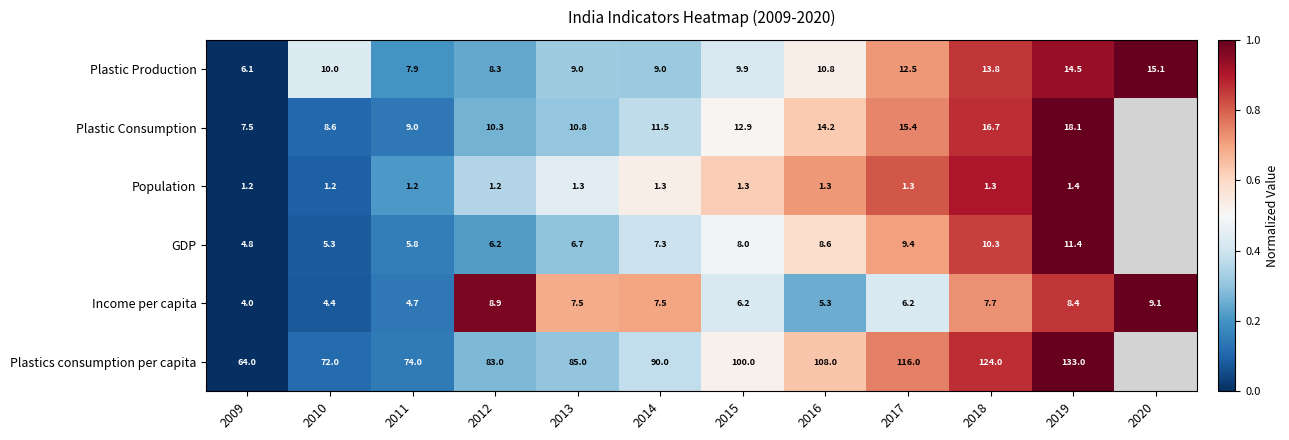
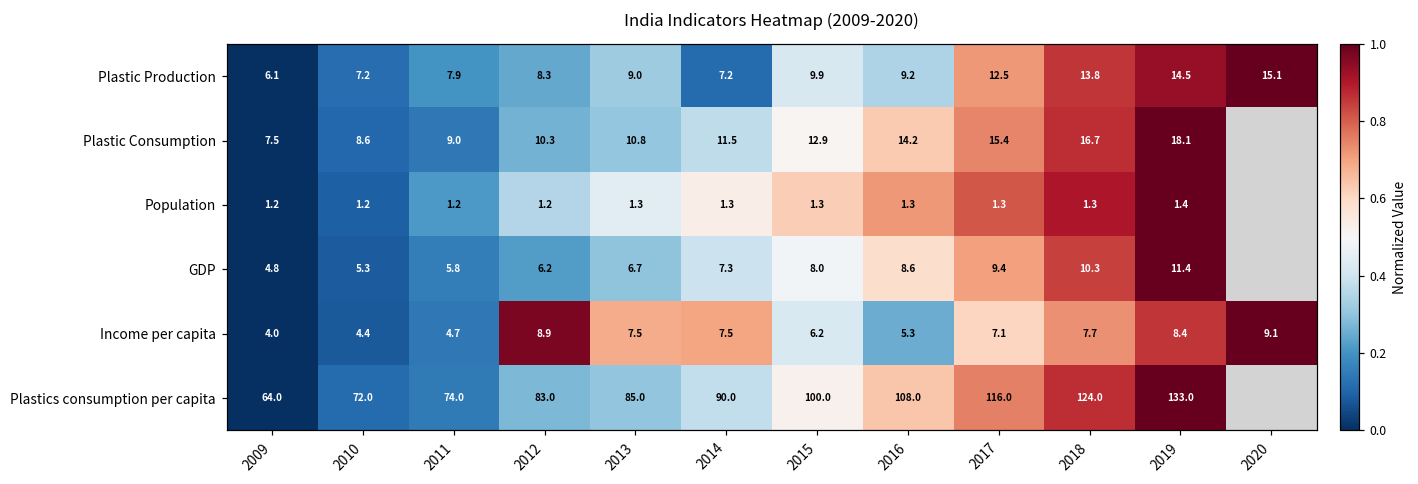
  {
    "Plastic Production": {
      "2009": 6.1,
-     "2010": 10.0,
+     "2010": 7.2,
      "2011": 7.9,
      "2012": 8.3,
      "2013": 9.0,
-     "2014": 9.0,
+     "2014": 7.2,
      "2015": 9.9,
-     "2016": 10.8,
+     "2016": 9.2,
      "2017": 12.5,
      "2018": 13.8,
      "2019": 14.5,
      "2020": 15.1
    },
    "Plastic Consumption": {
      "2009": 7.5,
      "2010": 8.6,
      "2011": 9.0,
      "2012": 10.3,
      "2013": 10.8,
      "2014": 11.5,
      "2015": 12.9,
      "2016": 14.2,
      "2017": 15.4,
      "2018": 16.7,
      "2019": 18.1
    },
    "Population": {
      "2009": 1.2,
      "2010": 1.2,
      "2011": 1.2,
      "2012": 1.2,
      "2013": 1.3,
      "2014": 1.3,
      "2015": 1.3,
      "2016": 1.3,
      "2017": 1.3,
      "2018": 1.3,
      "2019": 1.4
    },
    "GDP": {
      "2009": 4.8,
      "2010": 5.3,
      "2011": 5.8,
      "2012": 6.2,
      "2013": 6.7,
      "2014": 7.3,
      "2015": 8.0,
      "2016": 8.6,
      "2017": 9.4,
      "2018": 10.3,
      "2019": 11.4
    },
    "Income per capita": {
      "2009": 4.0,
      "2010": 4.4,
      "2011": 4.7,
      "2012": 8.9,
      "2013": 7.5,
      "2014": 7.5,
      "2015": 6.2,
      "2016": 5.3,
-     "2017": 6.2,
+     "2017": 7.1,
      "2018": 7.7,
      "2019": 8.4,
      "2020": 9.1
    },
    "Plastics consumption per capita": {
      "2009": 64.0,
      "2010": 72.0,
      "2011": 74.0,
      "2012": 83.0,
      "2013": 85.0,
      "2014": 90.0,
      "2015": 100.0,
      "2016": 108.0,
      "2017": 116.0,
      "2018": 124.0,
      "2019": 133.0
    }
  }
